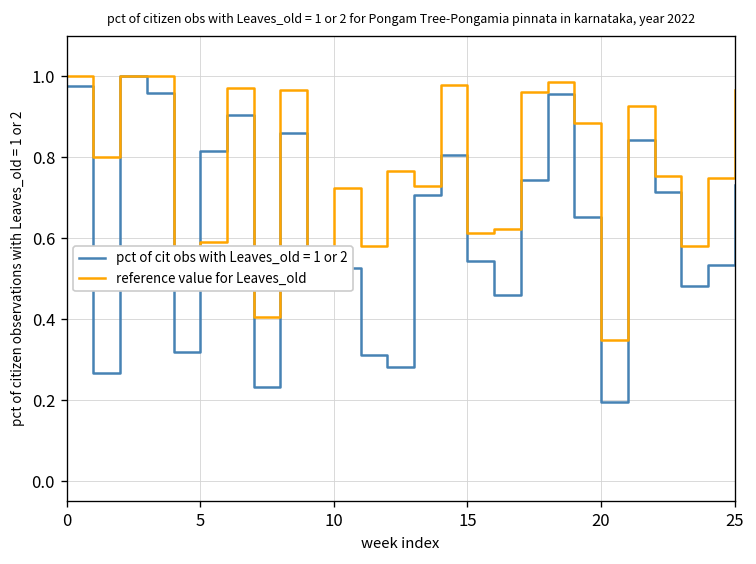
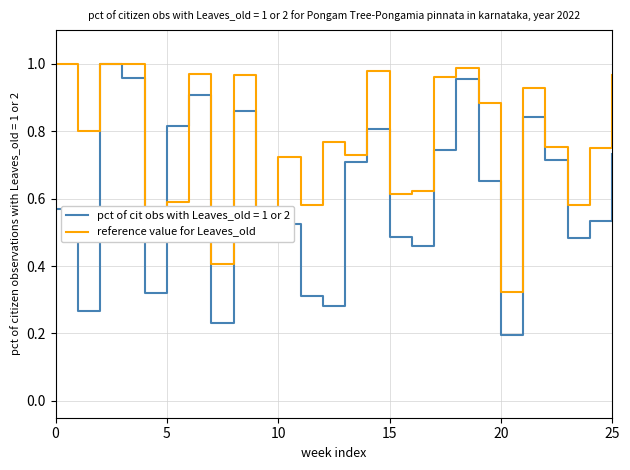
  {
    "pct of cit obs with Leaves_old = 1 or 2": {
-     "0": 0.98,
+     "0": 0.57,
      "5": 0.82,
-     "15": 0.54,
+     "15": 0.49,
      "20": 0.19,
      "25": 0.73
    },
    "reference value for Leaves_old": {
      "0": 1.00,
      "5": 0.59,
      "10": 0.72,
      "15": 0.61,
-     "20": 0.35,
+     "20": 0.32,
      "25": 0.97
    }
  }
